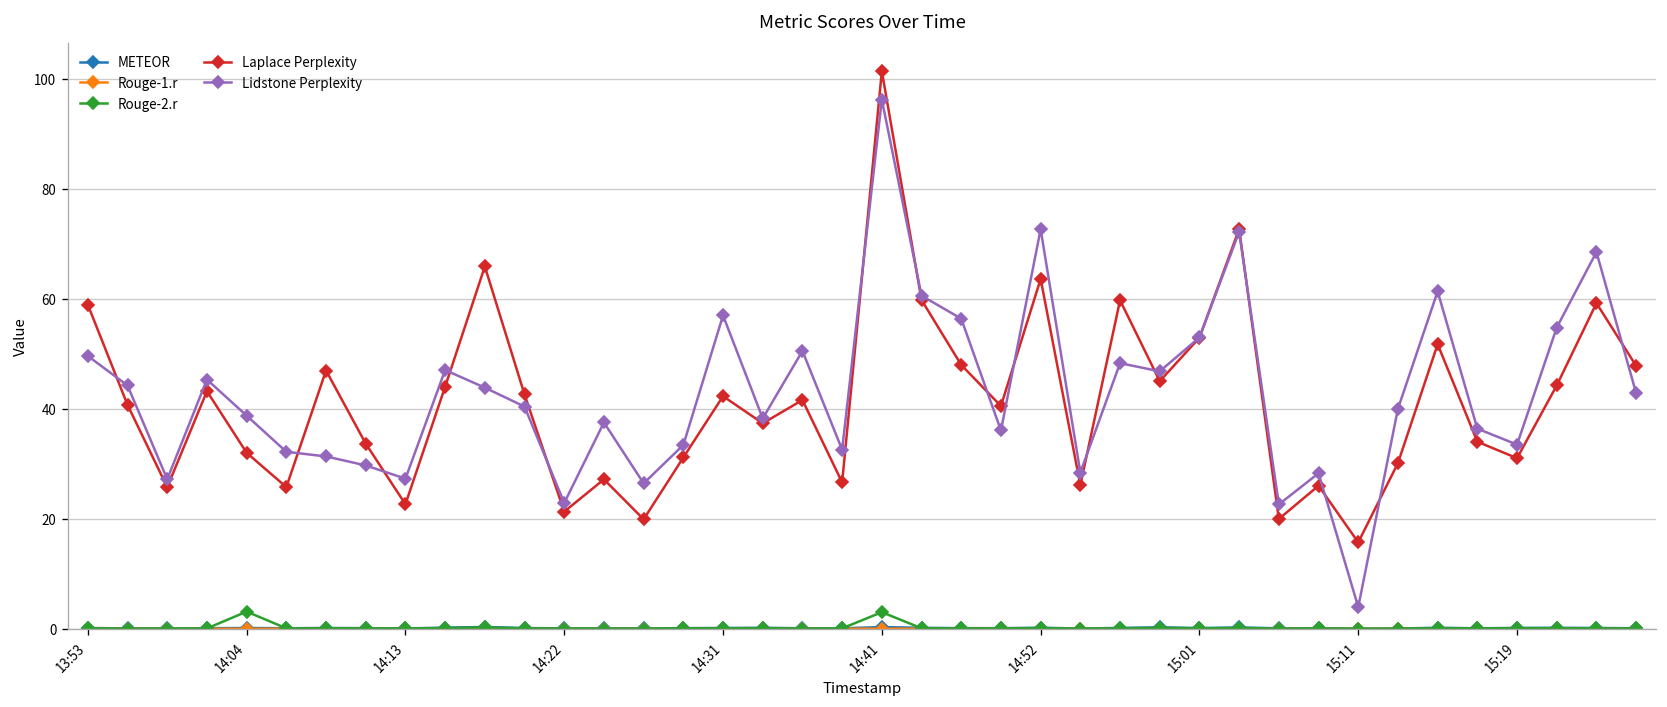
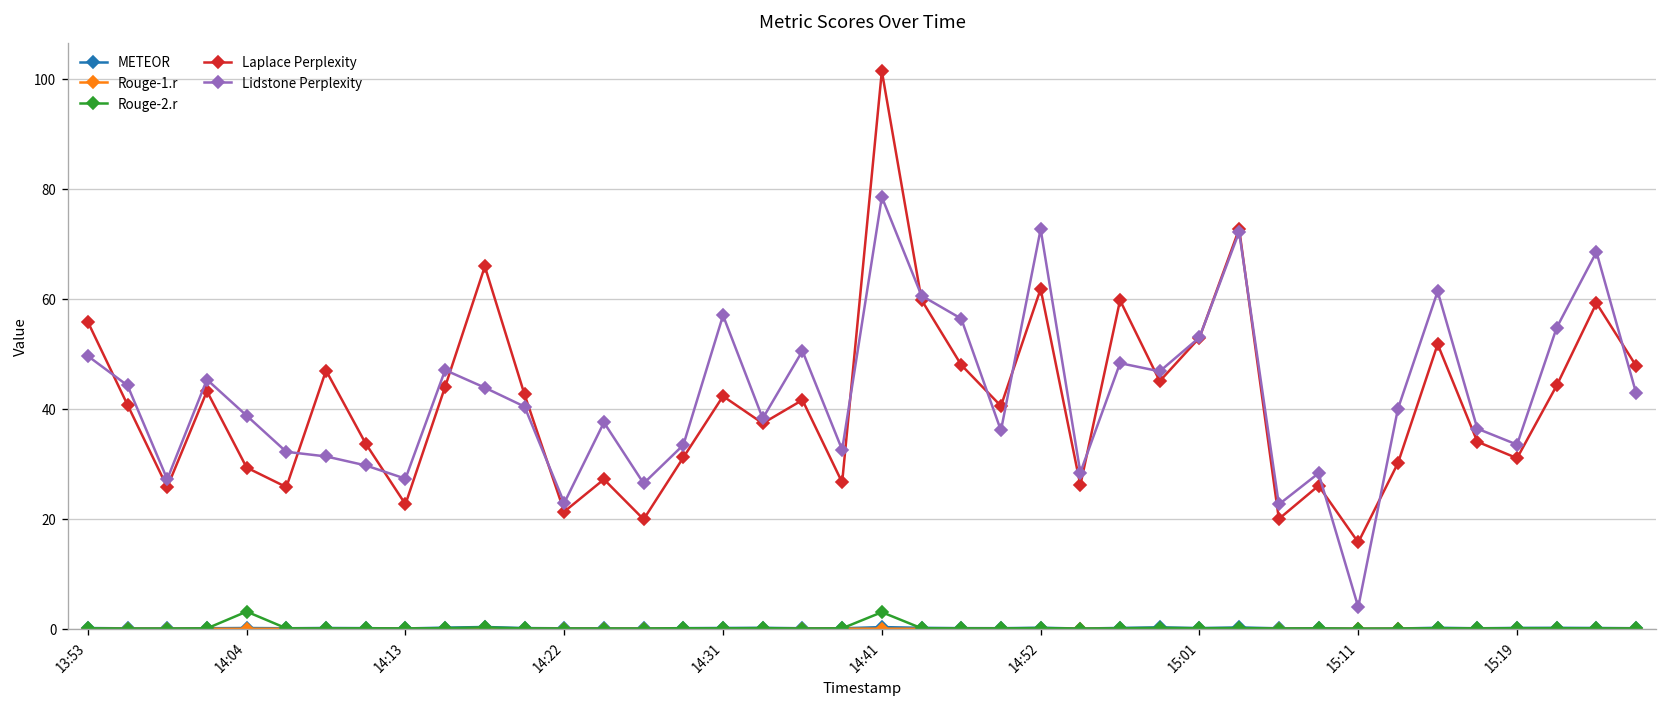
  {
    "Rouge-2.r": {
      "14:04": 3,
      "14:41": 3
    },
    "Laplace Perplexity": {
-     "13:53": 59,
-     "14:04": 32,
+     "13:53": 56,
+     "14:04": 29,
      "14:13": 23,
      "14:22": 21,
      "14:31": 42,
      "14:41": 101,
-     "14:52": 64,
+     "14:52": 62,
      "15:11": 16,
      "15:19": 31
    },
    "Lidstone Perplexity": {
      "13:53": 50,
      "14:04": 39,
      "14:13": 27,
      "14:22": 23,
      "14:31": 57,
-     "14:41": 96,
+     "14:41": 78,
      "14:52": 73,
      "15:11": 4,
      "15:19": 33
    }
  }
